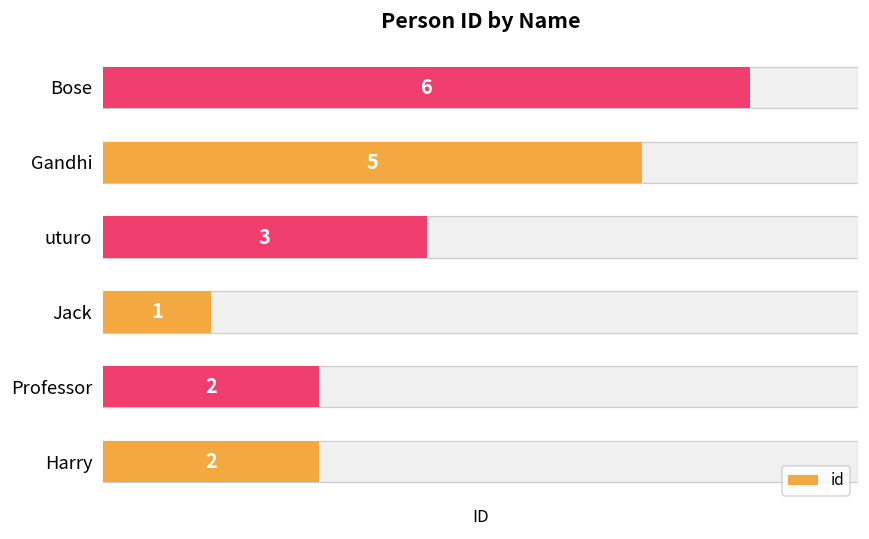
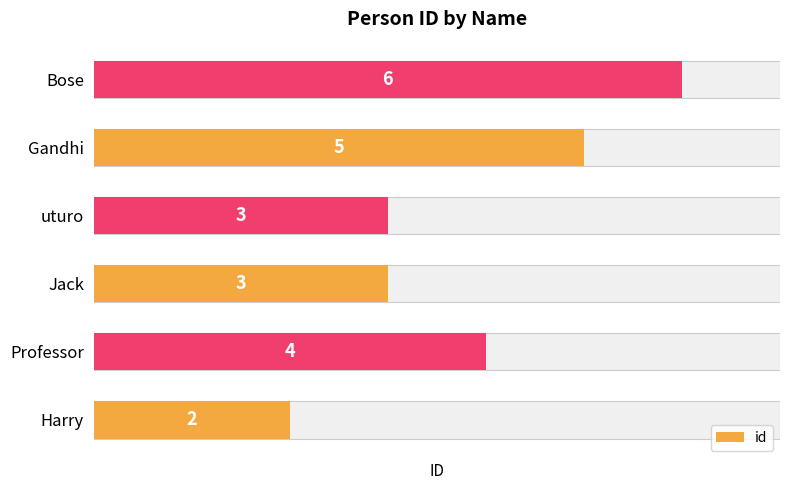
  {
    "id": {
-     "Jack": 1,
-     "Professor": 2
+     "Jack": 3,
+     "Professor": 4
    }
  }
